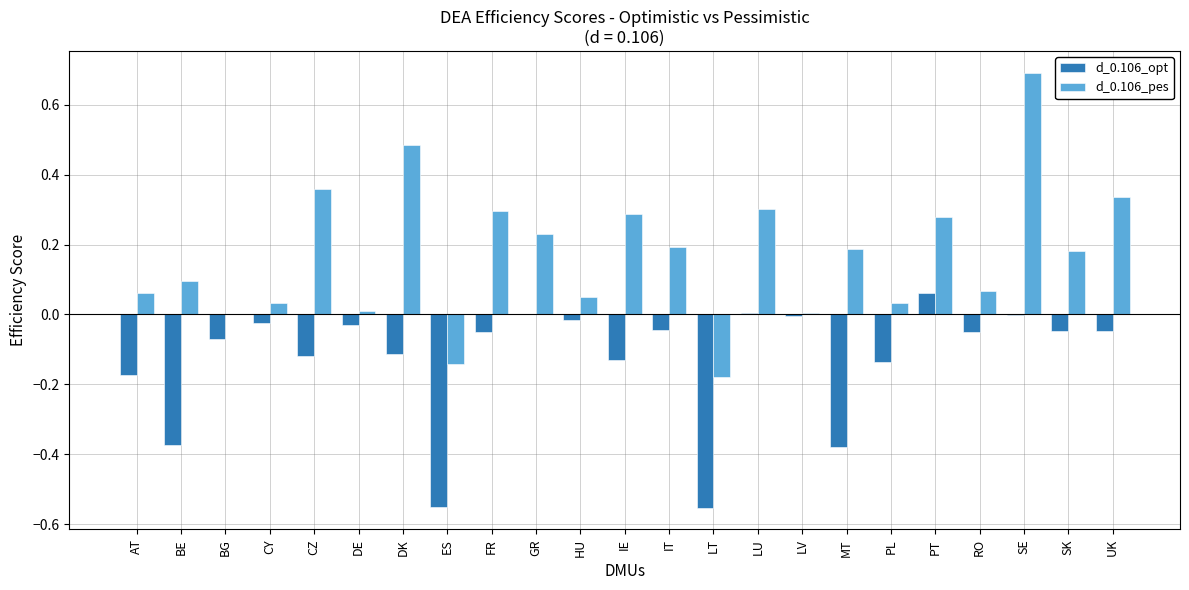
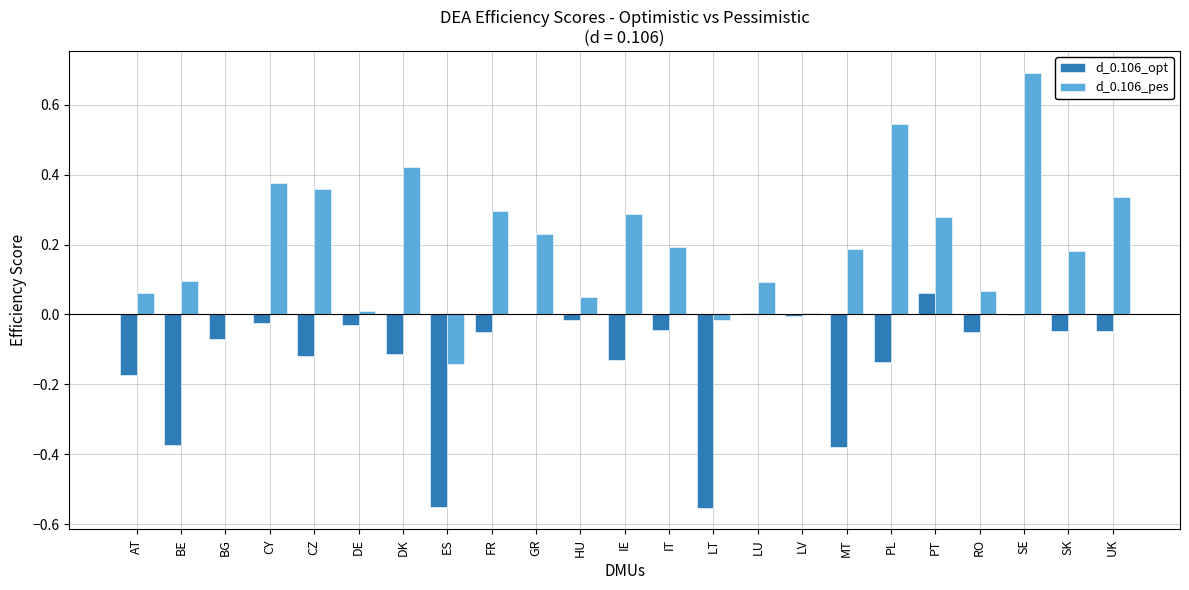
  {
    "d_0.106_opt": {
      "AT": -0.17,
      "BE": -0.37,
      "BG": -0.07,
      "CY": -0.02,
      "CZ": -0.12,
      "DE": -0.03,
      "DK": -0.11,
      "ES": -0.55,
      "FR": -0.05,
      "HU": -0.01,
      "IE": -0.13,
      "IT": -0.04,
      "LT": -0.55,
      "MT": -0.38,
      "PL": -0.14,
      "PT": 0.06,
      "RO": -0.05,
      "SK": -0.05,
      "UK": -0.05
    },
    "d_0.106_pes": {
      "AT": 0.06,
      "BE": 0.10,
-     "CY": 0.03,
+     "CY": 0.38,
      "CZ": 0.36,
      "DE": 0.01,
-     "DK": 0.48,
+     "DK": 0.42,
      "ES": -0.14,
      "FR": 0.30,
      "GR": 0.23,
      "HU": 0.05,
      "IE": 0.29,
      "IT": 0.19,
-     "LT": -0.18,
-     "LU": 0.30,
+     "LT": -0.01,
+     "LU": 0.09,
      "MT": 0.19,
-     "PL": 0.03,
+     "PL": 0.55,
      "PT": 0.28,
      "RO": 0.07,
      "SE": 0.69,
      "SK": 0.18,
      "UK": 0.34
    }
  }
